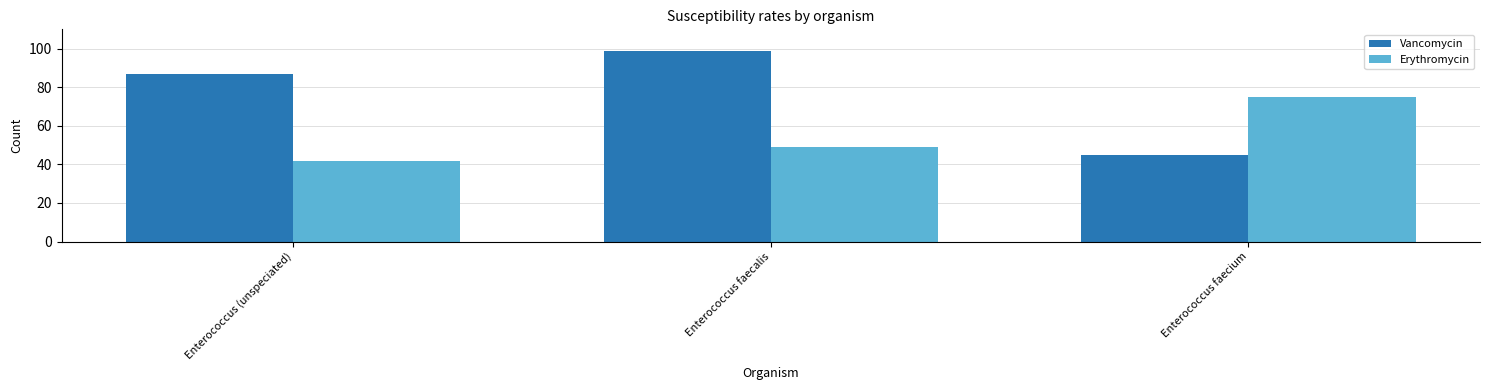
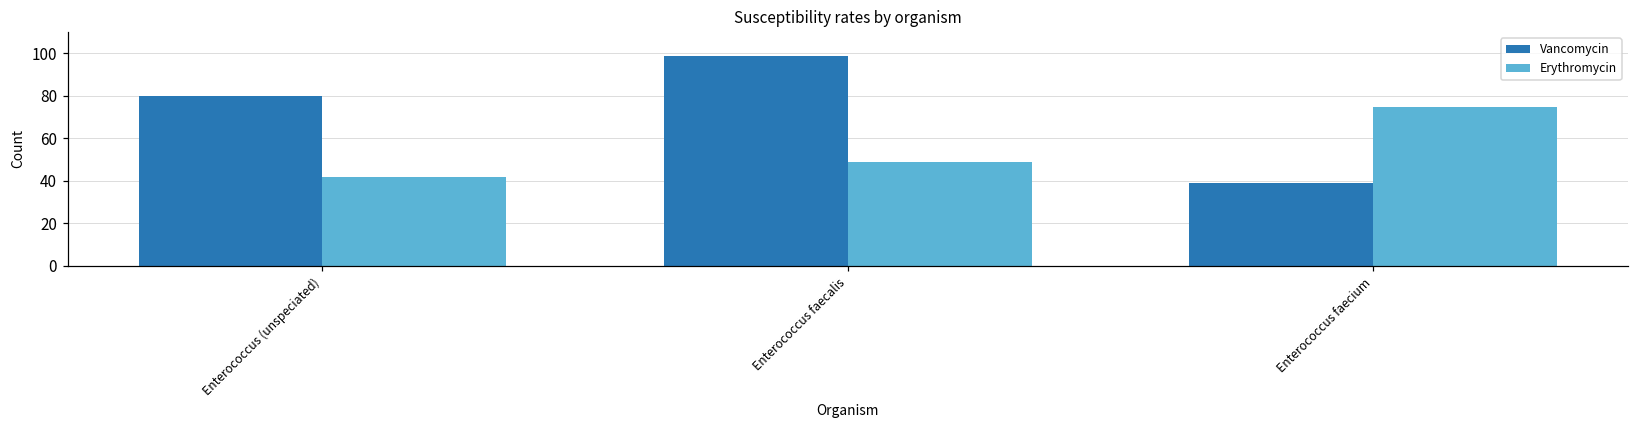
  {
    "Vancomycin": {
-     "Enterococcus (unspeciated)": 87,
+     "Enterococcus (unspeciated)": 80,
      "Enterococcus faecalis": 99,
-     "Enterococcus faecium": 45
+     "Enterococcus faecium": 39
    },
    "Erythromycin": {
      "Enterococcus (unspeciated)": 42,
      "Enterococcus faecalis": 49,
      "Enterococcus faecium": 75
    }
  }
